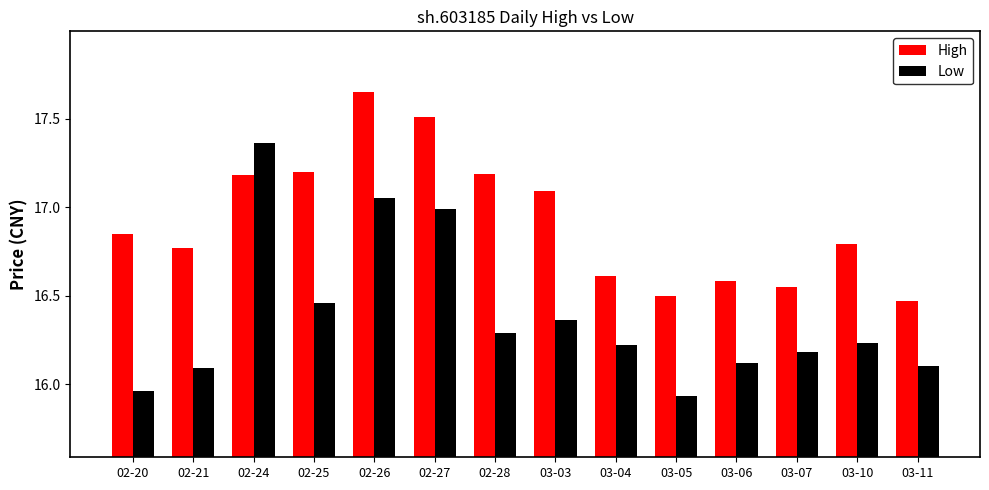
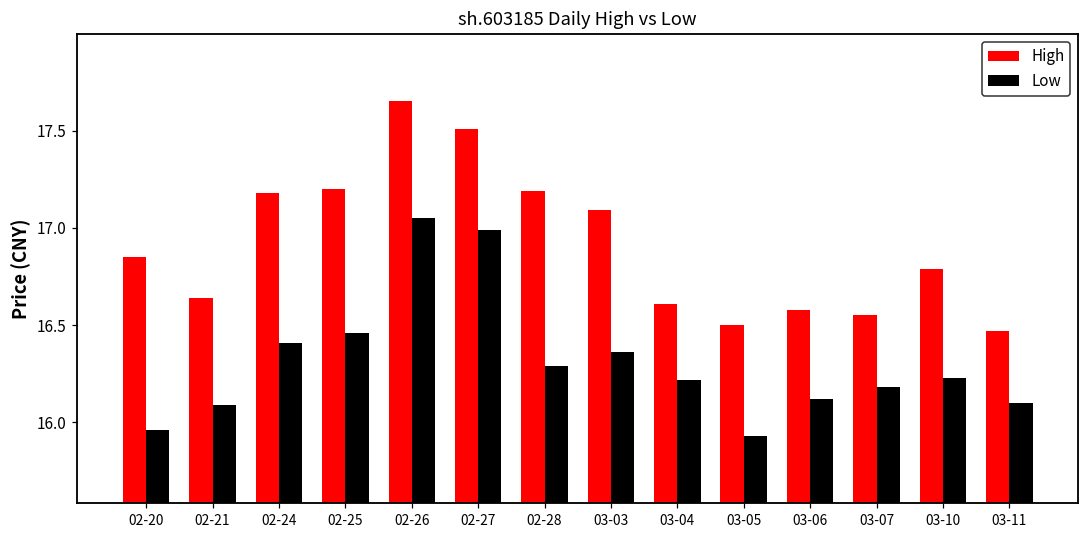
  {
    "High": {
      "02-20": 16.85,
-     "02-21": 16.77,
+     "02-21": 16.64,
      "02-24": 17.18,
      "02-25": 17.20,
      "02-26": 17.65,
      "02-27": 17.51,
      "02-28": 17.19,
      "03-03": 17.09,
      "03-04": 16.61,
      "03-05": 16.50,
      "03-06": 16.58,
      "03-07": 16.55,
      "03-10": 16.79,
      "03-11": 16.47
    },
    "Low": {
      "02-20": 15.96,
      "02-21": 16.09,
-     "02-24": 17.36,
+     "02-24": 16.41,
      "02-25": 16.46,
      "02-26": 17.05,
      "02-27": 16.99,
      "02-28": 16.29,
      "03-03": 16.36,
      "03-04": 16.22,
      "03-05": 15.93,
      "03-06": 16.12,
      "03-07": 16.18,
      "03-10": 16.23,
      "03-11": 16.10
    }
  }
